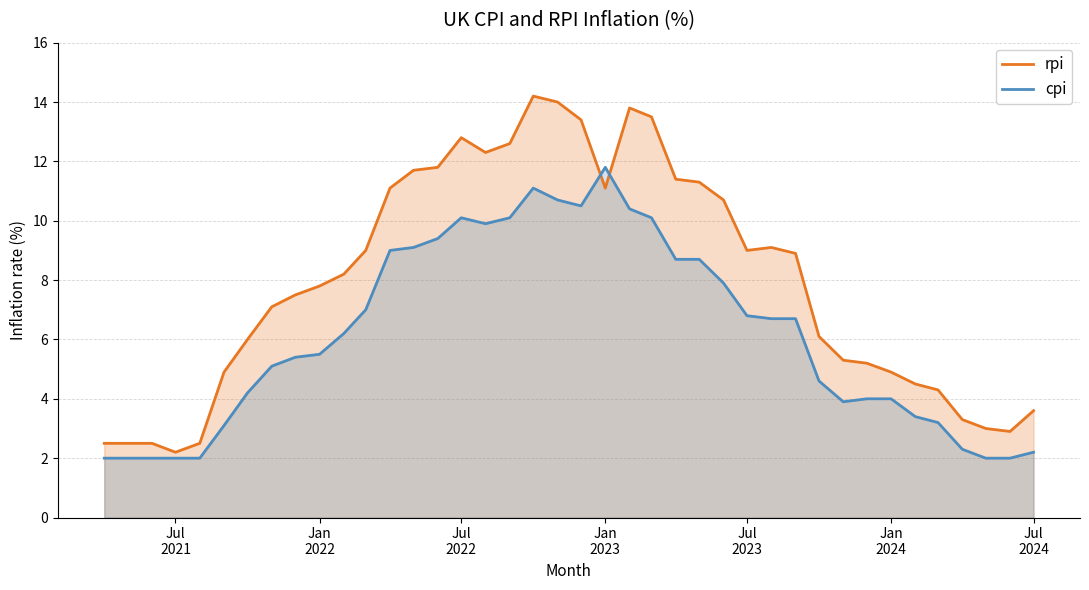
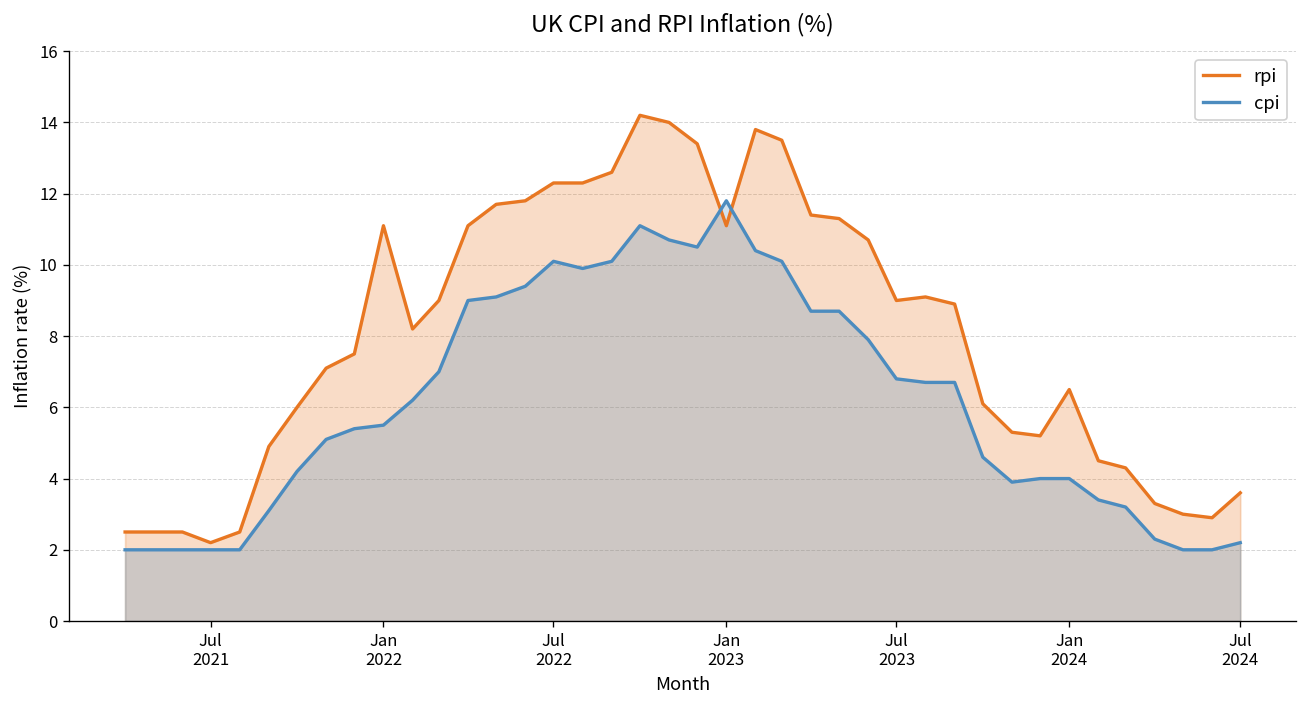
  {
    "rpi": {
      "Jul 2021": 2.2,
-     "Jan 2022": 7.8,
-     "Jul 2022": 12.8,
+     "Jan 2022": 11.1,
+     "Jul 2022": 12.3,
      "Jan 2023": 11.1,
      "Jul 2023": 9.0,
-     "Jan 2024": 4.9,
+     "Jan 2024": 6.5,
      "Jul 2024": 3.6
    },
    "cpi": {
      "Jul 2021": 2.0,
      "Jan 2022": 5.5,
      "Jul 2022": 10.1,
      "Jan 2023": 11.8,
      "Jul 2023": 6.8,
      "Jan 2024": 4.0,
      "Jul 2024": 2.2
    }
  }
